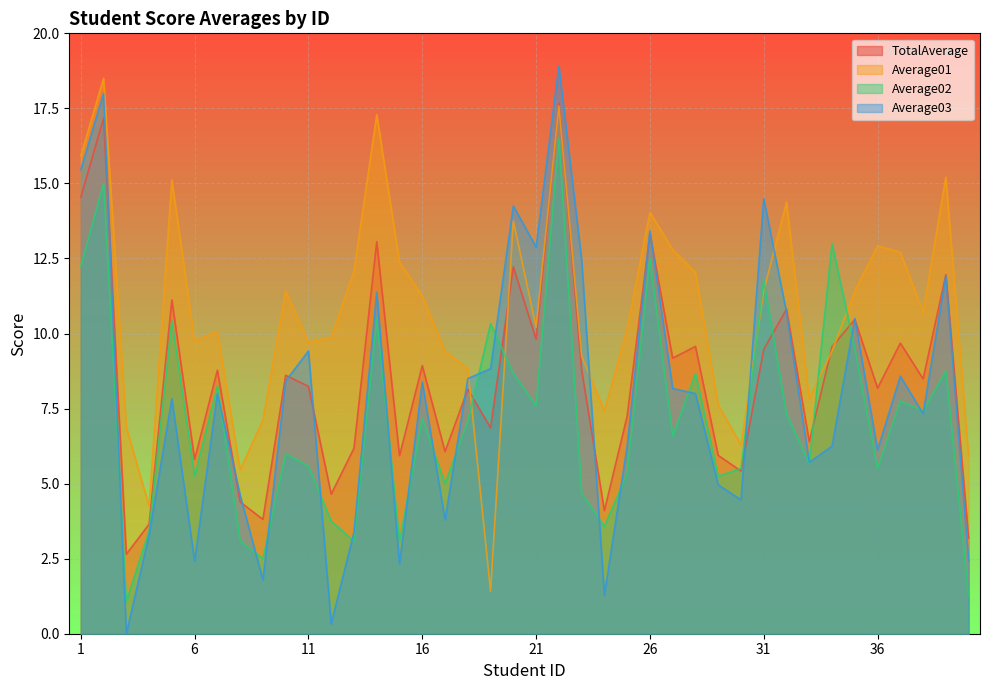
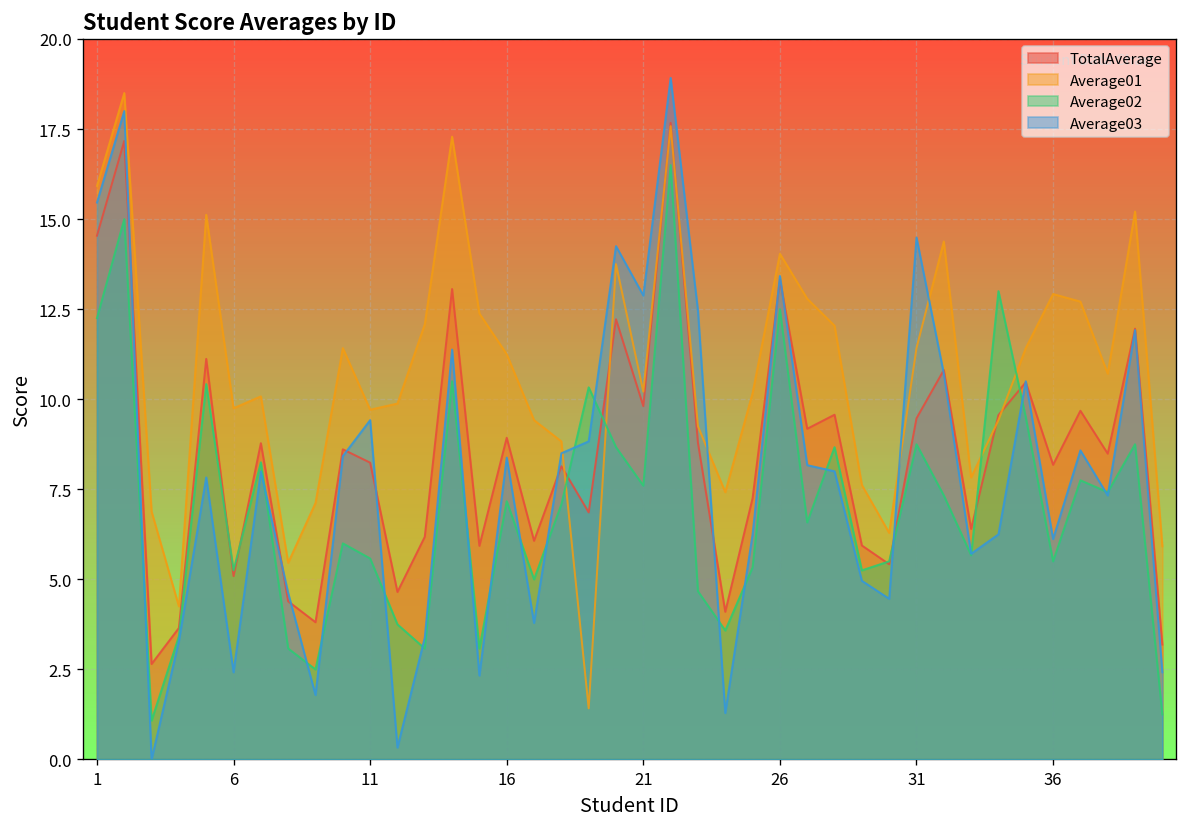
  {
    "TotalAverage": {
      "1": 14.5,
-     "6": 5.8,
+     "6": 5.1,
      "11": 8.2,
      "16": 8.9,
      "21": 9.8,
      "26": 13.3,
      "31": 9.5,
      "36": 8.2
    },
    "Average01": {
      "1": 15.9,
      "6": 9.8,
      "11": 9.7,
      "16": 11.3,
      "21": 10.2,
      "26": 14.0,
      "31": 11.4,
      "36": 12.9
    },
    "Average02": {
      "1": 12.3,
      "6": 5.3,
      "11": 5.6,
      "16": 7.2,
      "21": 7.6,
      "26": 12.5,
-     "31": 11.8,
+     "31": 8.8,
      "36": 5.5
    },
    "Average03": {
      "1": 15.5,
      "6": 2.4,
      "11": 9.4,
      "16": 8.4,
      "21": 12.9,
      "26": 13.4,
      "31": 14.5,
      "36": 6.1
    }
  }
